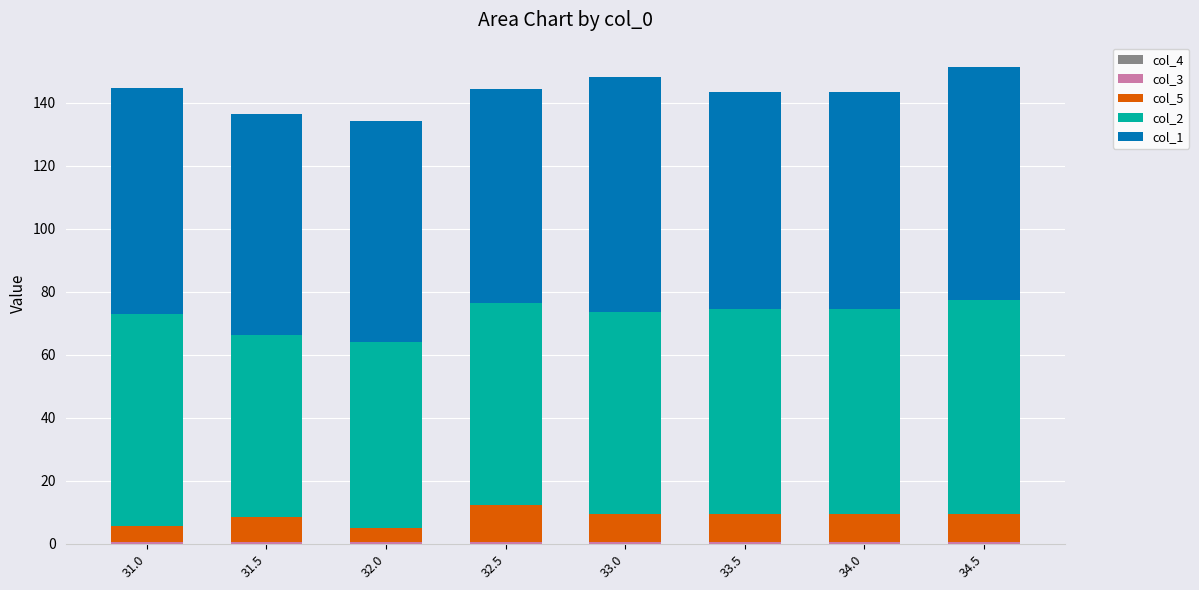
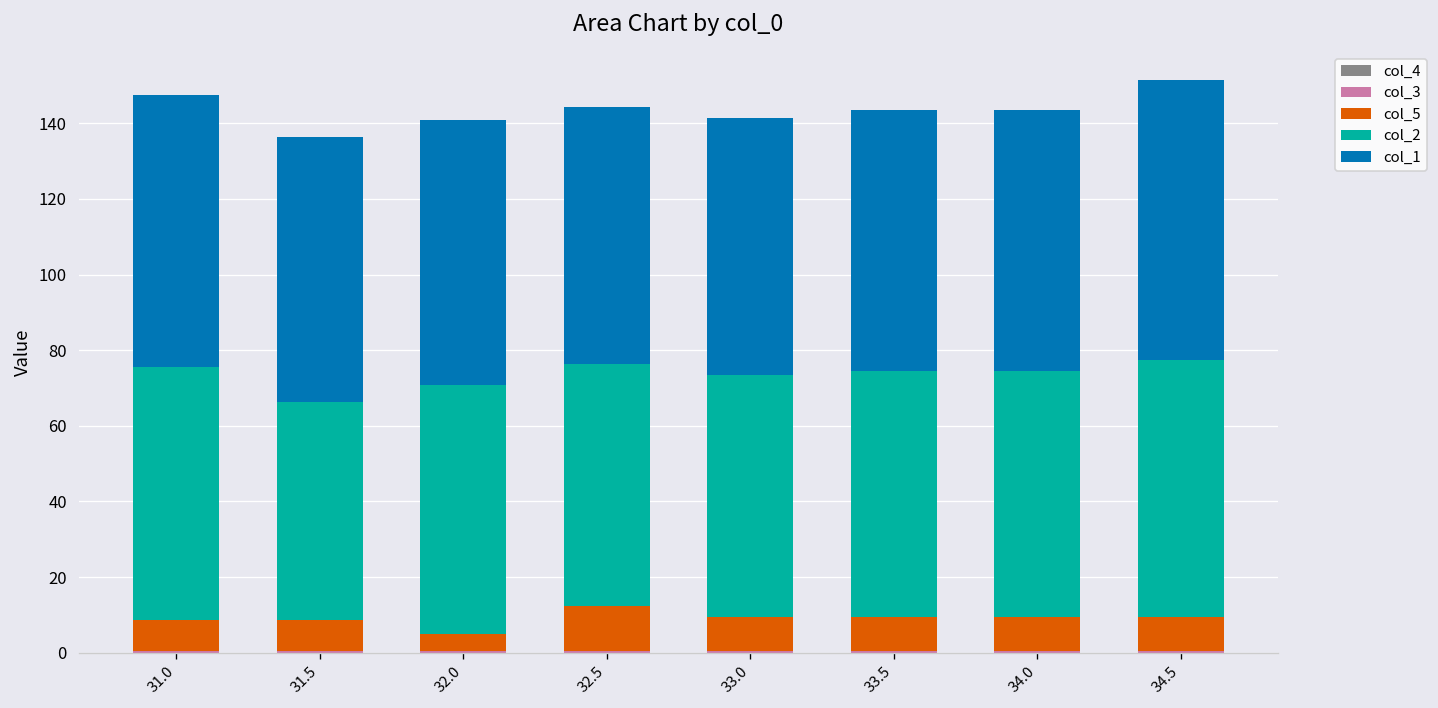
  {
    "col_4": {
      "31.0": 0,
      "31.5": 0,
      "32.0": 0,
      "32.5": 0,
      "33.0": 0,
      "33.5": 0,
      "34.0": 0,
      "34.5": 0
    },
    "col_5": {
-     "31.0": 5,
+     "31.0": 8,
      "31.5": 8,
      "32.0": 4,
      "32.5": 12,
      "33.0": 9,
      "33.5": 9,
      "34.0": 9,
      "34.5": 9
    },
    "col_2": {
      "31.0": 67,
      "31.5": 58,
-     "32.0": 59,
+     "32.0": 66,
      "32.5": 64,
      "33.0": 64,
      "33.5": 65,
      "34.0": 65,
      "34.5": 68
    },
    "col_1": {
      "31.0": 72,
      "31.5": 70,
      "32.0": 70,
      "32.5": 68,
-     "33.0": 75,
+     "33.0": 68,
      "33.5": 69,
      "34.0": 69,
      "34.5": 74
    }
  }
